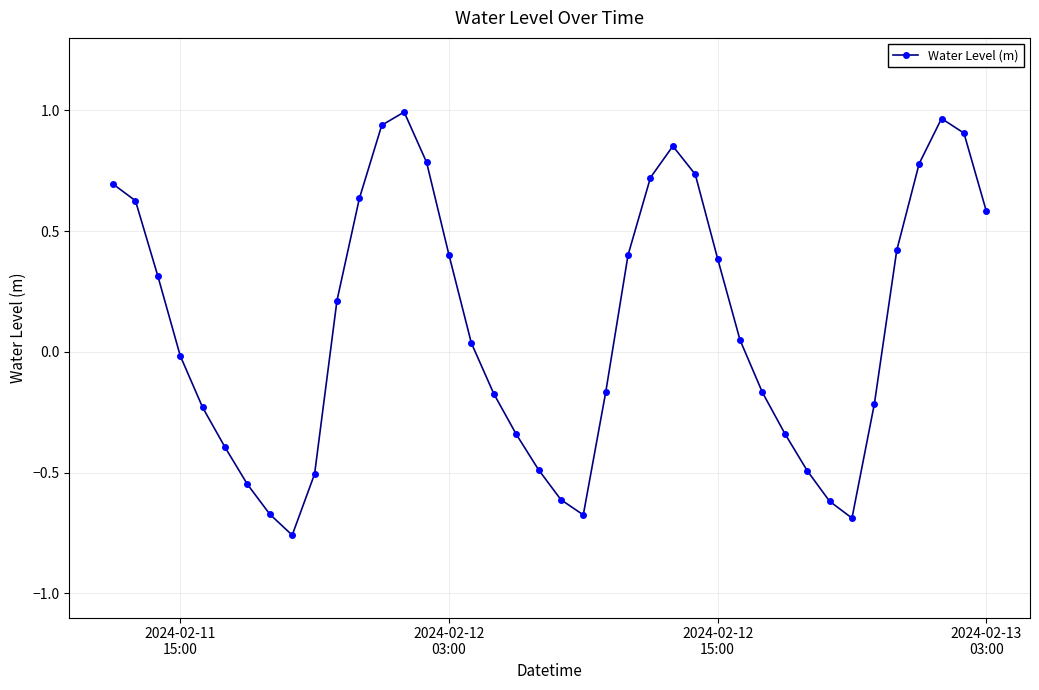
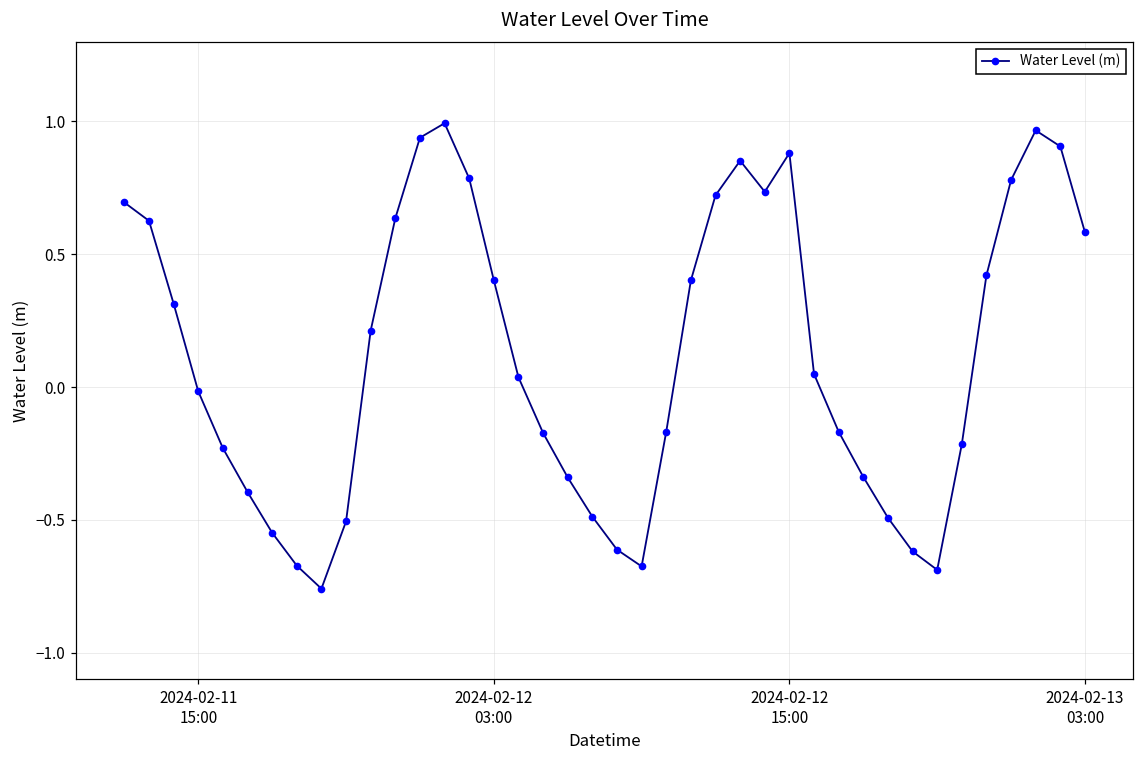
  {
    "2024-02-11 15:00": -0.02,
    "2024-02-12 03:00": 0.40,
-   "2024-02-12 15:00": 0.39,
+   "2024-02-12 15:00": 0.88,
    "2024-02-13 03:00": 0.58
  }
